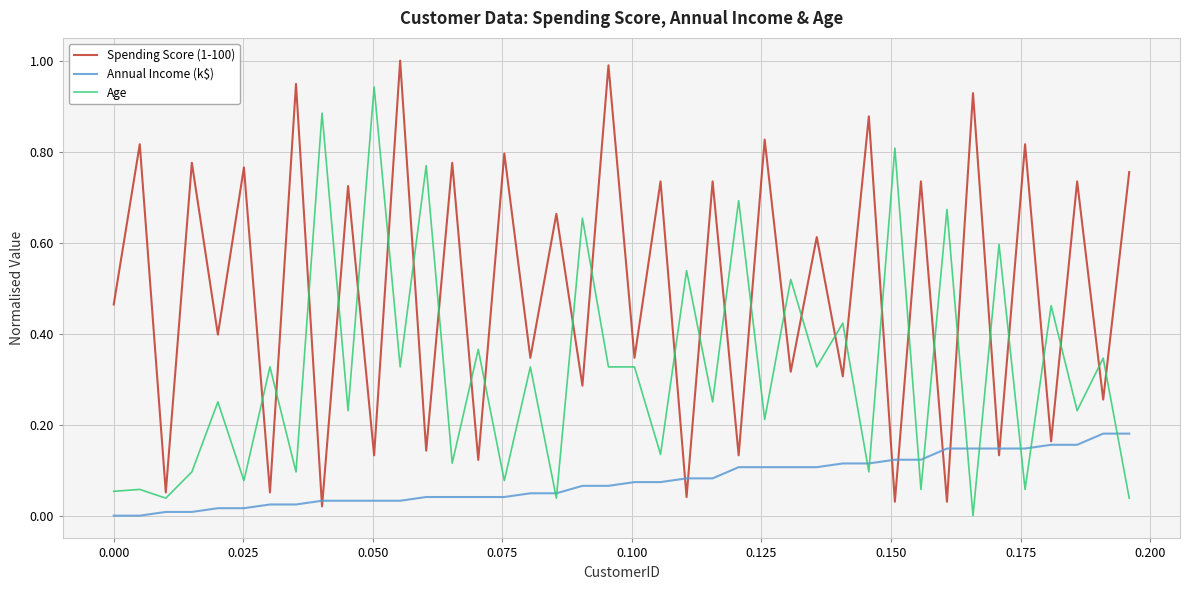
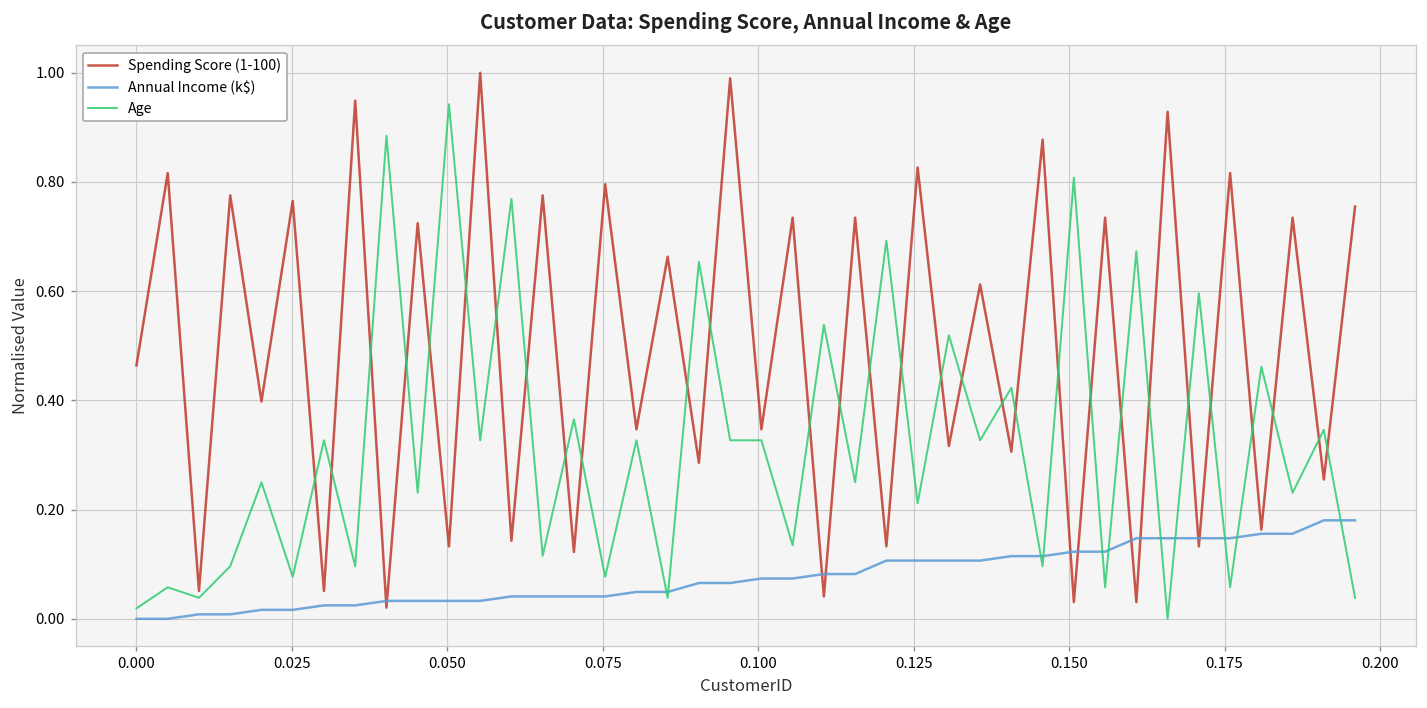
  {
    "Spending Score (1-100)": {
      "0.000": 0.46
    },
    "Annual Income (k$)": {
      "0.000": 0.00
    },
    "Age": {
-     "0.000": 0.05
+     "0.000": 0.02
    }
  }
